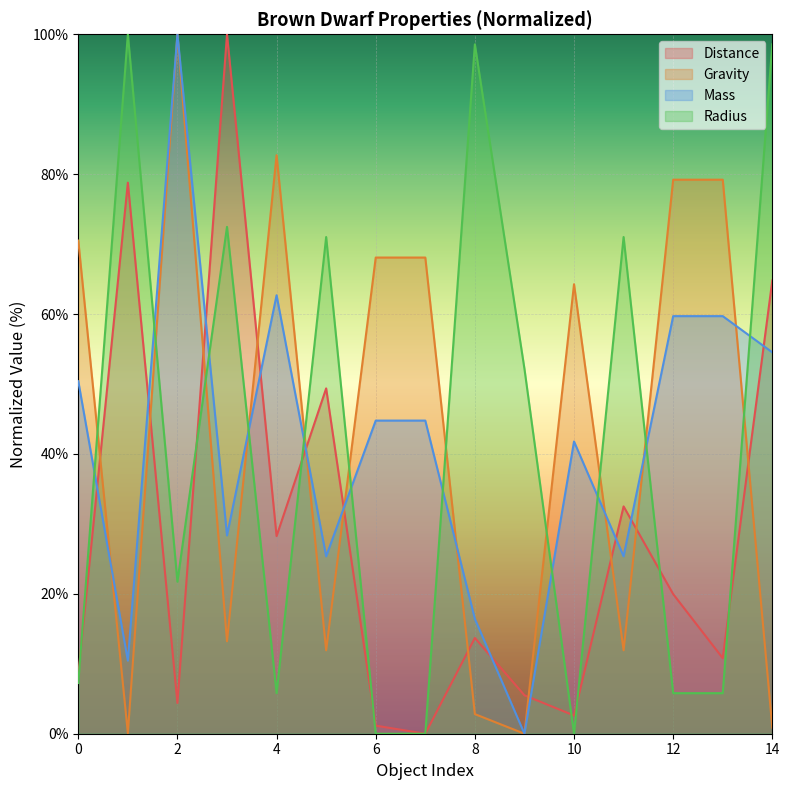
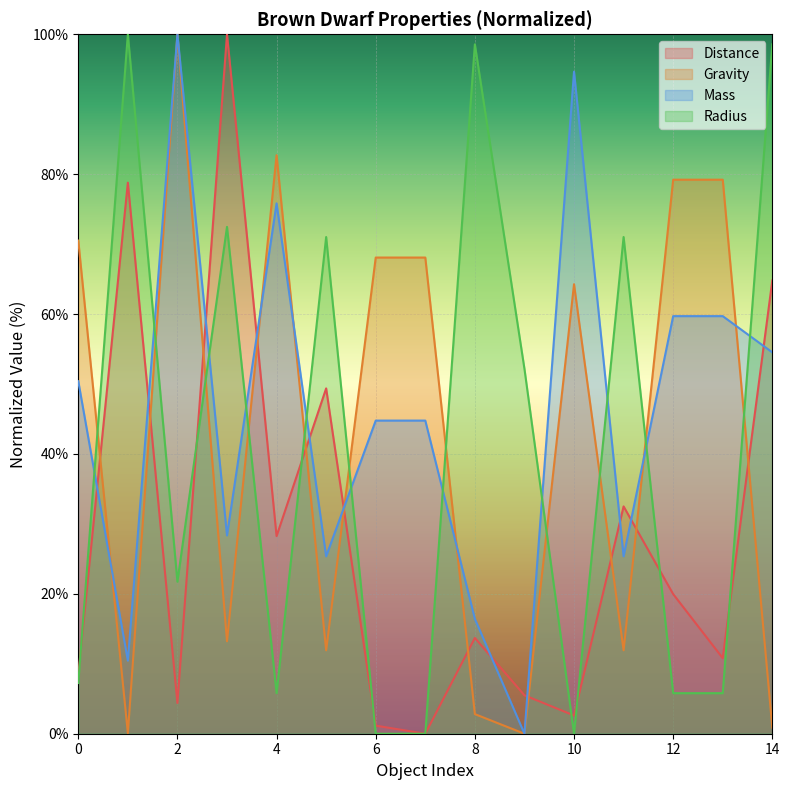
  {
    "Mass": {
      "0": "50%",
-     "4": "63%",
+     "4": "76%",
      "6": "45%",
      "8": "16%",
-     "10": "42%",
+     "10": "95%",
      "12": "60%",
      "14": "55%"
    },
    "Radius": {
      "0": "7%",
      "2": "22%",
      "4": "6%",
      "6": "0%",
      "8": "99%",
      "10": "0%",
      "12": "6%",
      "14": "99%"
    }
  }
